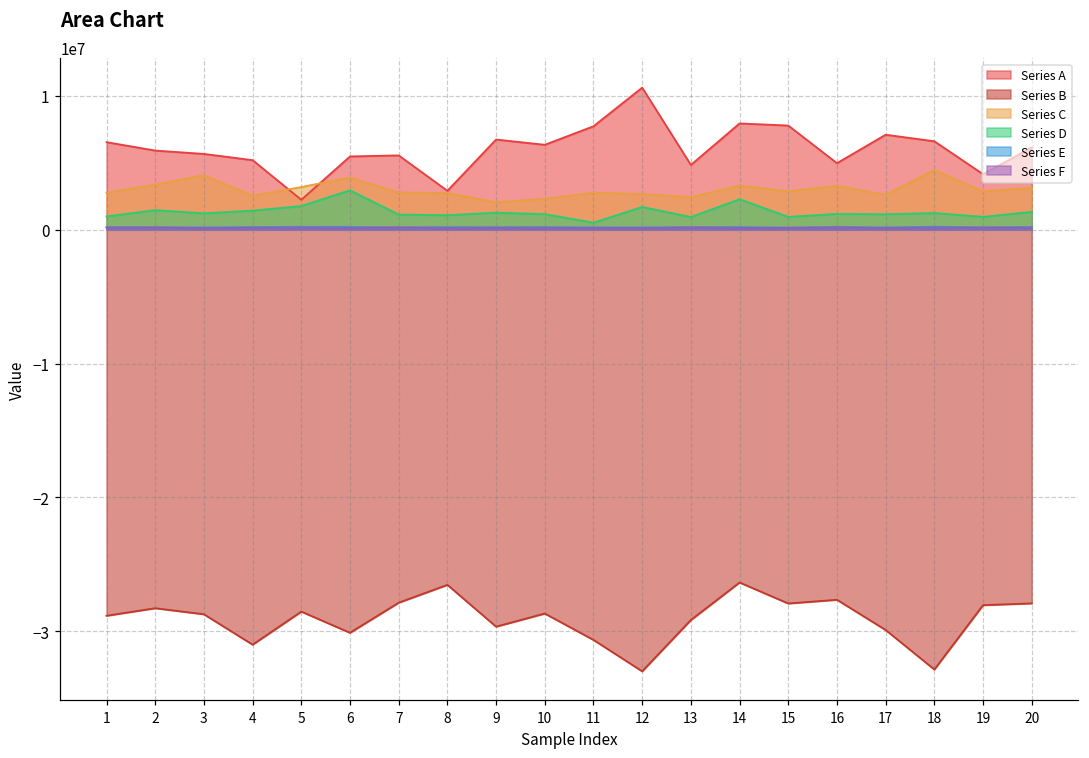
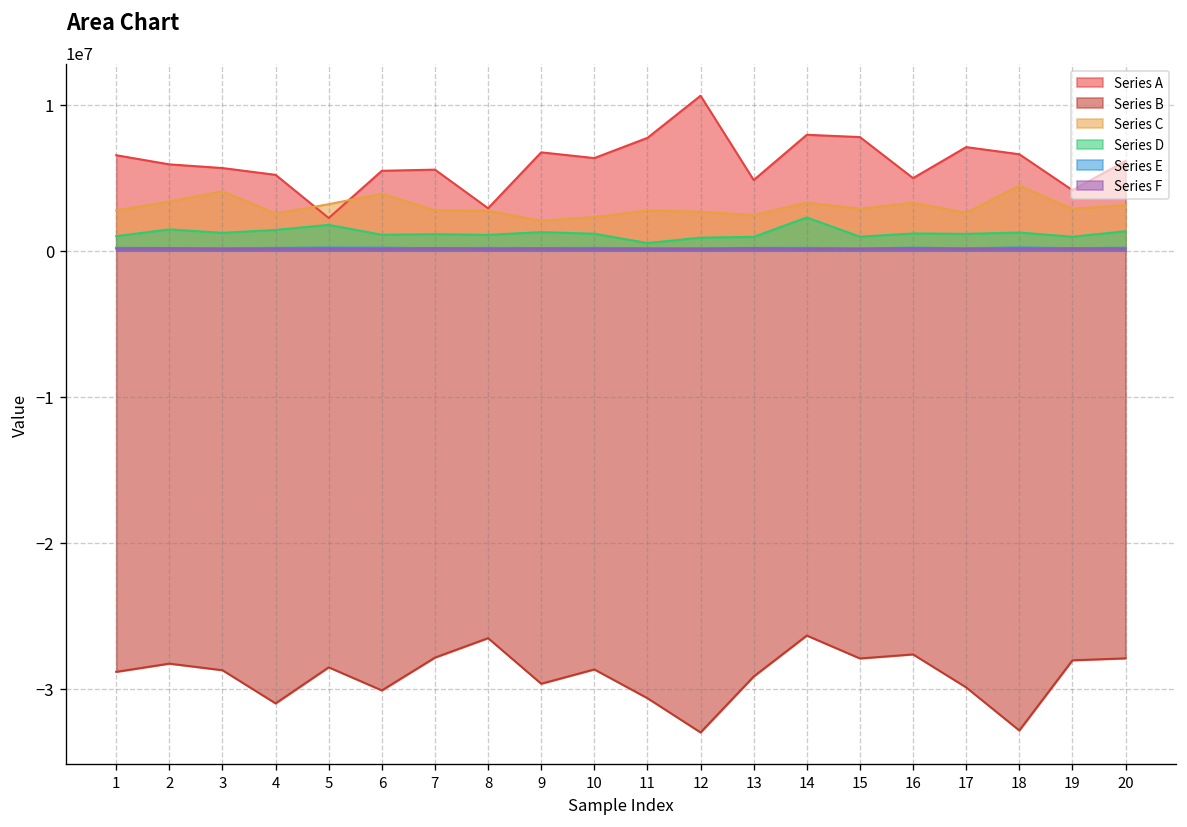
  {
    "Series C": {
      "1": 2800000,
      "2": 3400000,
      "3": 4100000,
      "4": 2500000,
      "5": 3200000,
      "6": 3900000,
      "7": 2800000,
      "9": 2000000,
      "10": 2300000,
      "11": 2800000,
      "12": 2700000,
      "13": 2400000,
      "14": 3300000,
      "15": 2900000,
      "16": 3300000,
      "17": 2600000,
      "18": 4500000,
      "19": 2900000,
      "20": 3100000
    },
    "Series D": {
      "1": 1000000,
      "2": 1500000,
      "3": 1200000,
      "4": 1400000,
      "5": 1800000,
-     "6": 2900000,
+     "6": 1100000,
      "7": 1100000,
      "8": 1100000,
      "9": 1300000,
      "10": 1200000,
      "11": 500000,
-     "12": 1700000,
+     "12": 900000,
      "13": 900000,
      "14": 2300000,
      "15": 1000000,
      "16": 1200000,
      "17": 1200000,
      "18": 1200000,
      "19": 1000000,
      "20": 1300000
    }
  }
